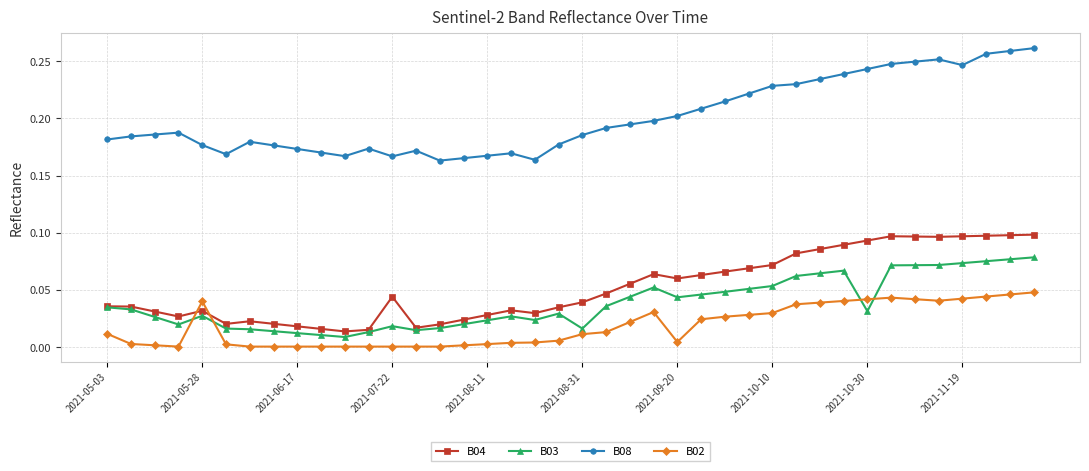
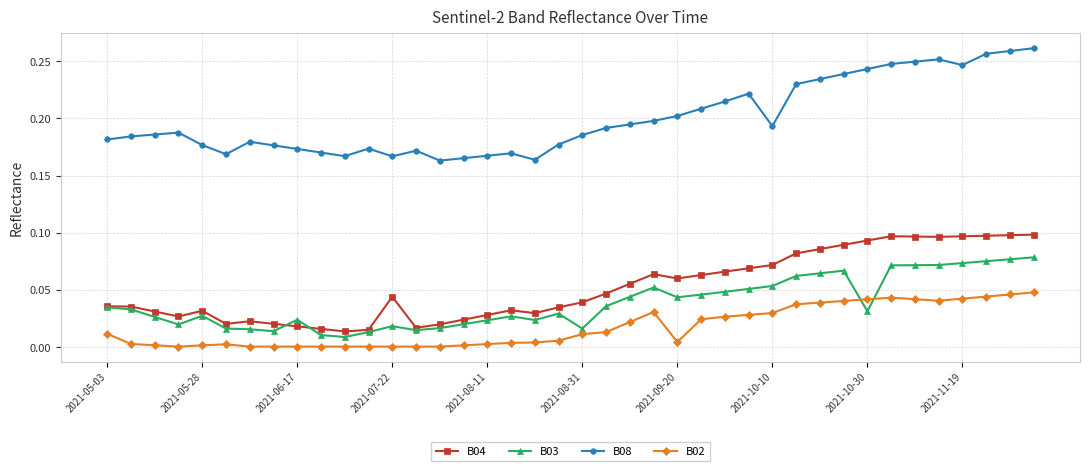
  {
    "B04": {
      "2021-05-28": 0.032,
      "2021-06-17": 0.018,
      "2021-07-22": 0.044,
      "2021-08-11": 0.028,
      "2021-08-31": 0.039,
      "2021-09-20": 0.060,
      "2021-10-10": 0.072,
      "2021-10-30": 0.093,
      "2021-11-19": 0.097
    },
    "B03": {
      "2021-05-28": 0.027,
-     "2021-06-17": 0.012,
+     "2021-06-17": 0.024,
      "2021-07-22": 0.018,
      "2021-08-11": 0.023,
      "2021-08-31": 0.016,
      "2021-09-20": 0.043,
      "2021-10-10": 0.053,
      "2021-10-30": 0.031,
      "2021-11-19": 0.073
    },
    "B08": {
      "2021-05-03": 0.182,
      "2021-05-28": 0.177,
      "2021-06-17": 0.173,
      "2021-07-22": 0.167,
      "2021-08-11": 0.167,
      "2021-08-31": 0.186,
      "2021-09-20": 0.202,
-     "2021-10-10": 0.229,
+     "2021-10-10": 0.193,
      "2021-10-30": 0.243,
      "2021-11-19": 0.247
    },
    "B02": {
      "2021-05-03": 0.011,
-     "2021-05-28": 0.040,
+     "2021-05-28": 0.001,
      "2021-06-17": 0.000,
      "2021-07-22": 0.000,
      "2021-08-11": 0.002,
      "2021-08-31": 0.011,
      "2021-09-20": 0.004,
      "2021-10-10": 0.030,
      "2021-10-30": 0.042,
      "2021-11-19": 0.042
    }
  }
